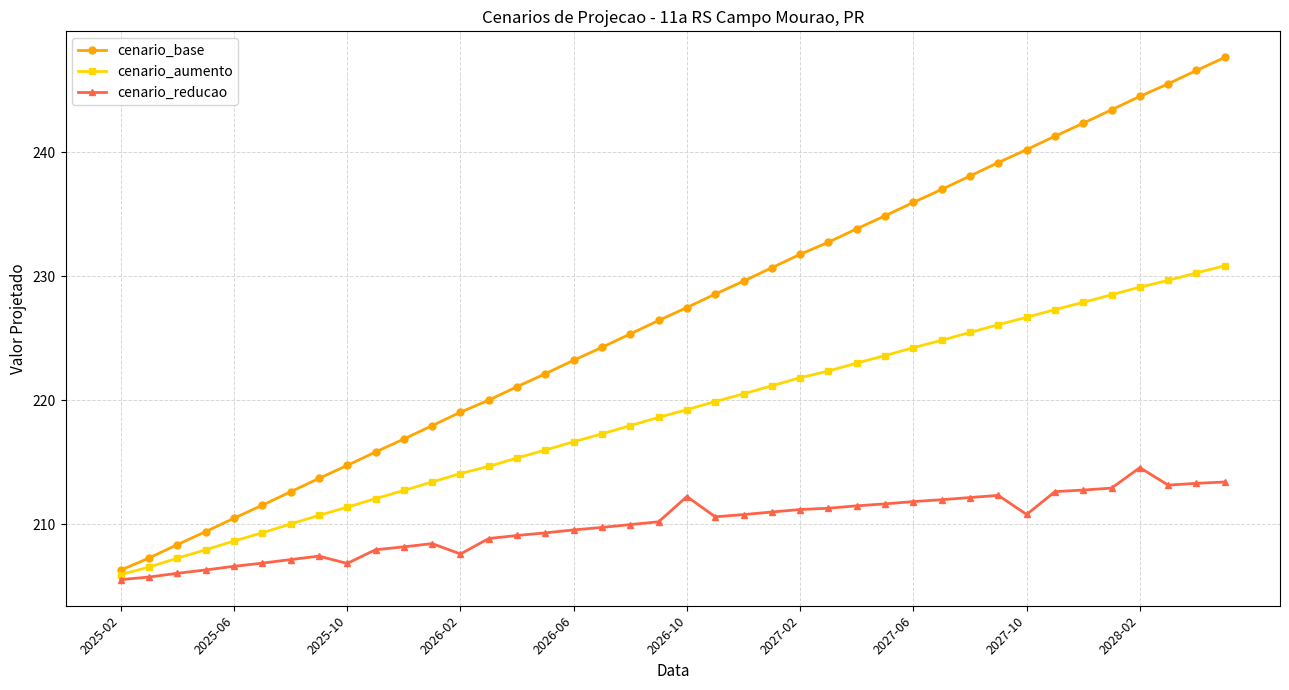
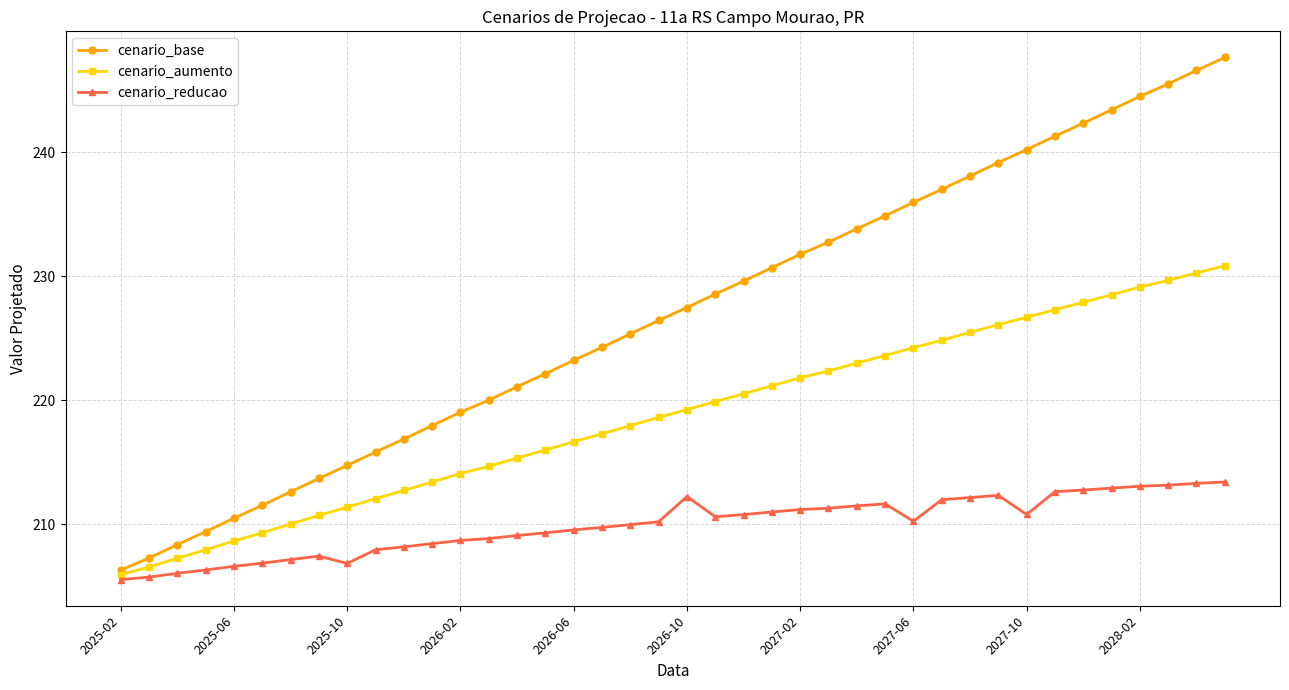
  {
    "cenario_reducao": {
      "2025-02": 205.5,
      "2025-06": 206.6,
      "2025-10": 206.8,
-     "2026-02": 207.6,
+     "2026-02": 208.7,
      "2026-06": 209.5,
      "2026-10": 212.2,
      "2027-02": 211.2,
-     "2027-06": 211.8,
+     "2027-06": 210.2,
      "2027-10": 210.8,
-     "2028-02": 214.6
+     "2028-02": 213.1
    }
  }
